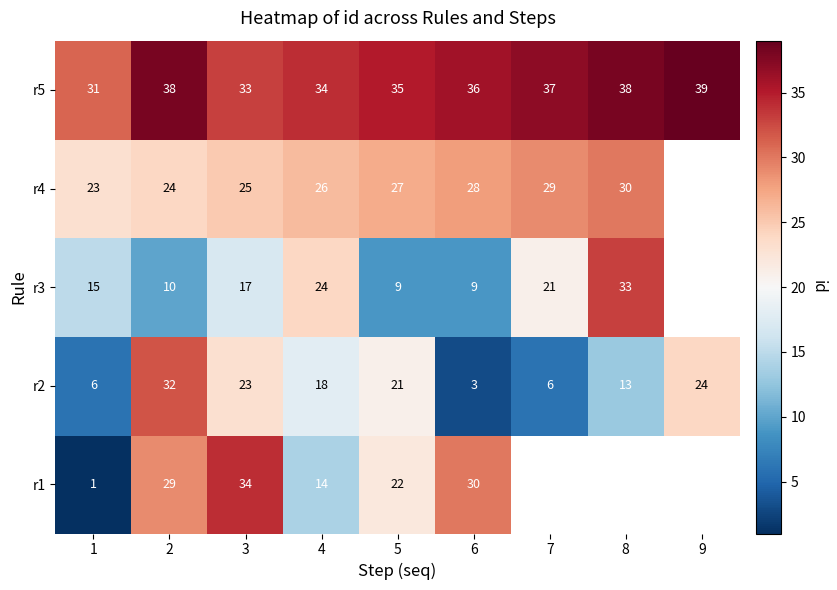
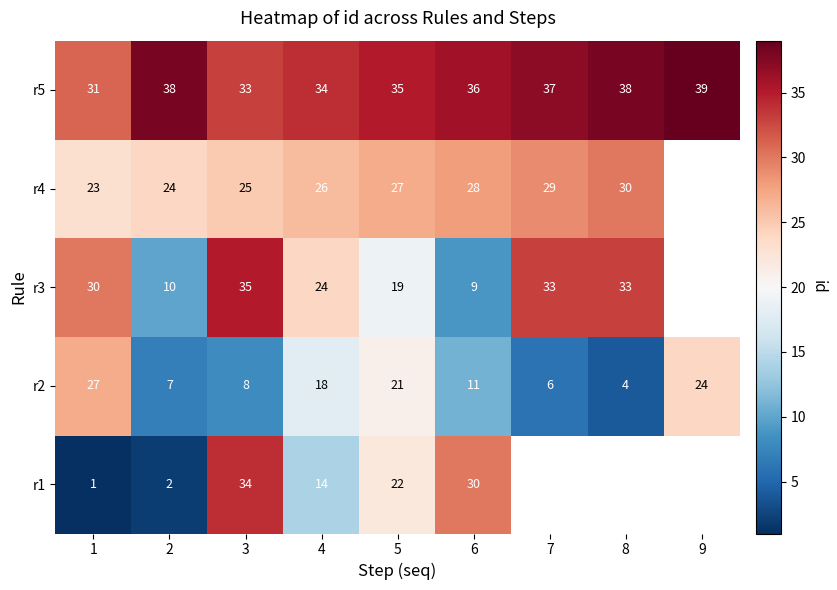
  {
    "r5": {
      "1": 31,
      "2": 38,
      "3": 33,
      "4": 34,
      "5": 35,
      "6": 36,
      "7": 37,
      "8": 38,
      "9": 39
    },
    "r4": {
      "1": 23,
      "2": 24,
      "3": 25,
      "4": 26,
      "5": 27,
      "6": 28,
      "7": 29,
      "8": 30
    },
    "r3": {
-     "1": 15,
+     "1": 30,
      "2": 10,
-     "3": 17,
+     "3": 35,
      "4": 24,
-     "5": 9,
+     "5": 19,
      "6": 9,
-     "7": 21,
+     "7": 33,
      "8": 33
    },
    "r2": {
-     "1": 6,
-     "2": 32,
-     "3": 23,
+     "1": 27,
+     "2": 7,
+     "3": 8,
      "4": 18,
      "5": 21,
-     "6": 3,
+     "6": 11,
      "7": 6,
-     "8": 13,
+     "8": 4,
      "9": 24
    },
    "r1": {
      "1": 1,
-     "2": 29,
+     "2": 2,
      "3": 34,
      "4": 14,
      "5": 22,
      "6": 30
    }
  }
